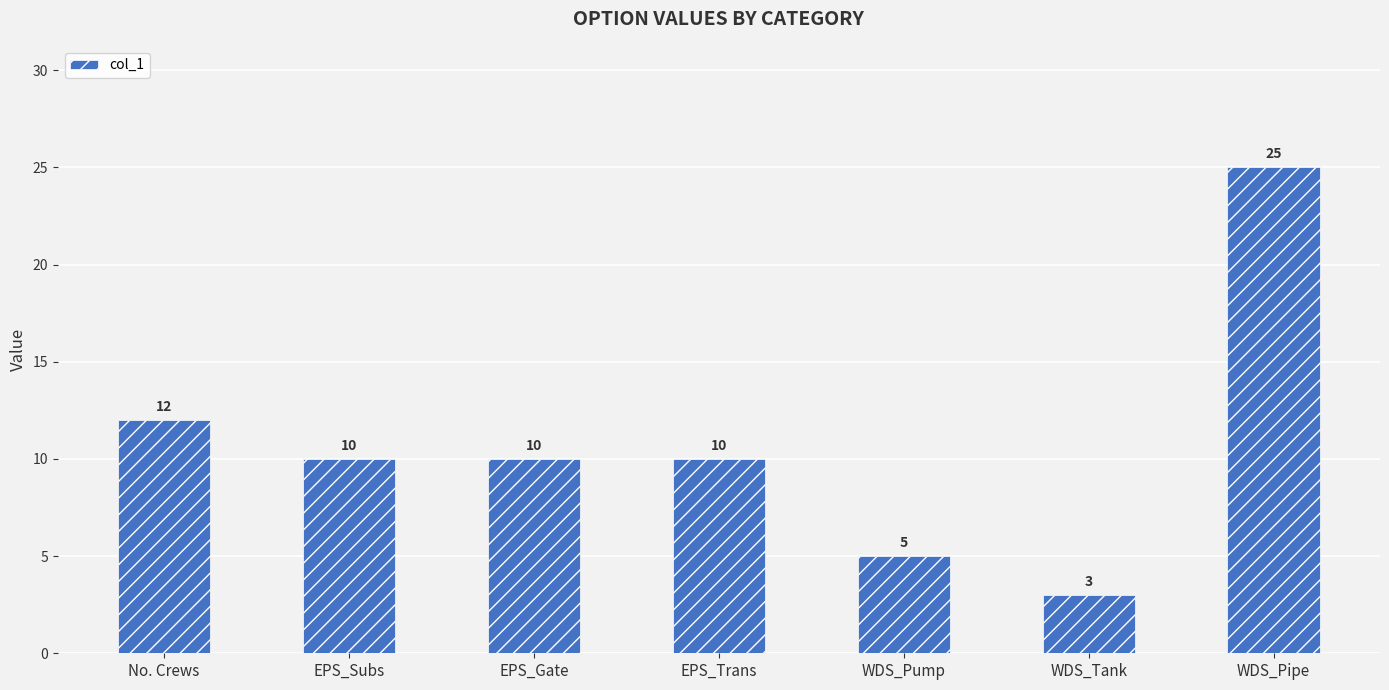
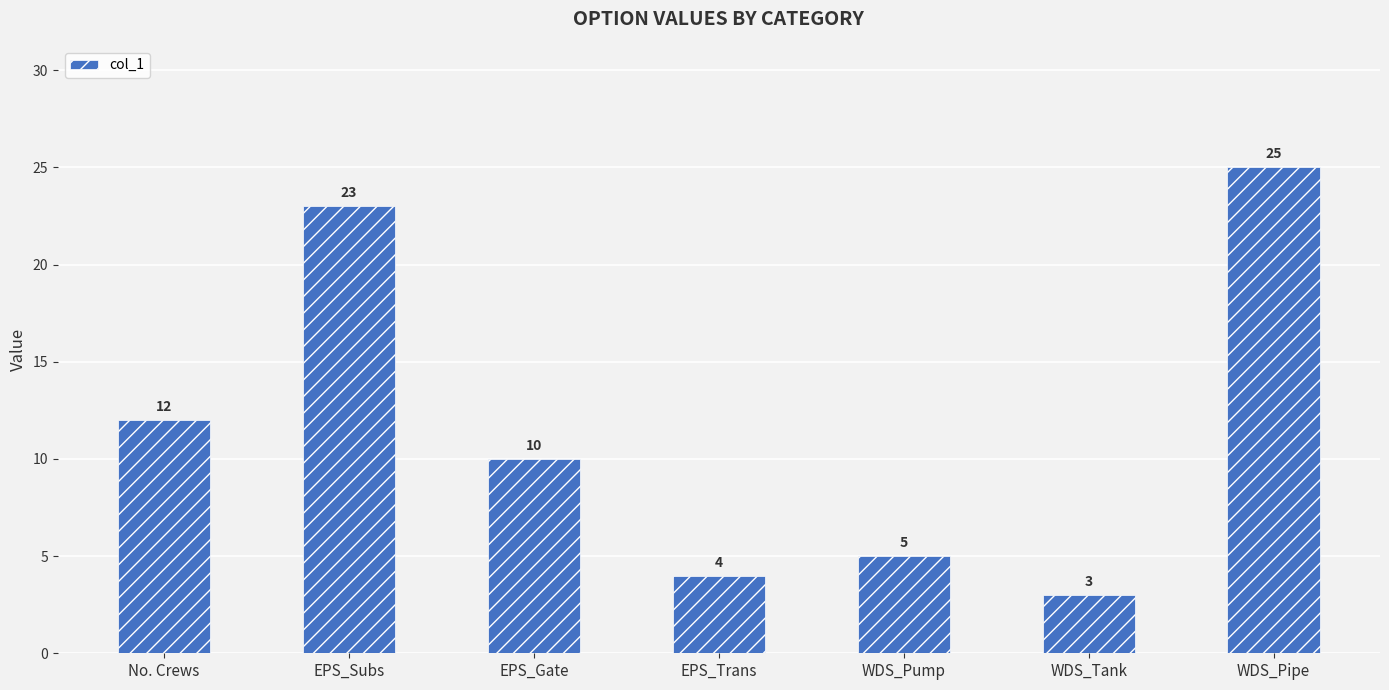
  {
    "No. Crews": 12,
-   "EPS_Subs": 10,
+   "EPS_Subs": 23,
    "EPS_Gate": 10,
-   "EPS_Trans": 10,
+   "EPS_Trans": 4,
    "WDS_Pump": 5,
    "WDS_Tank": 3,
    "WDS_Pipe": 25
  }
